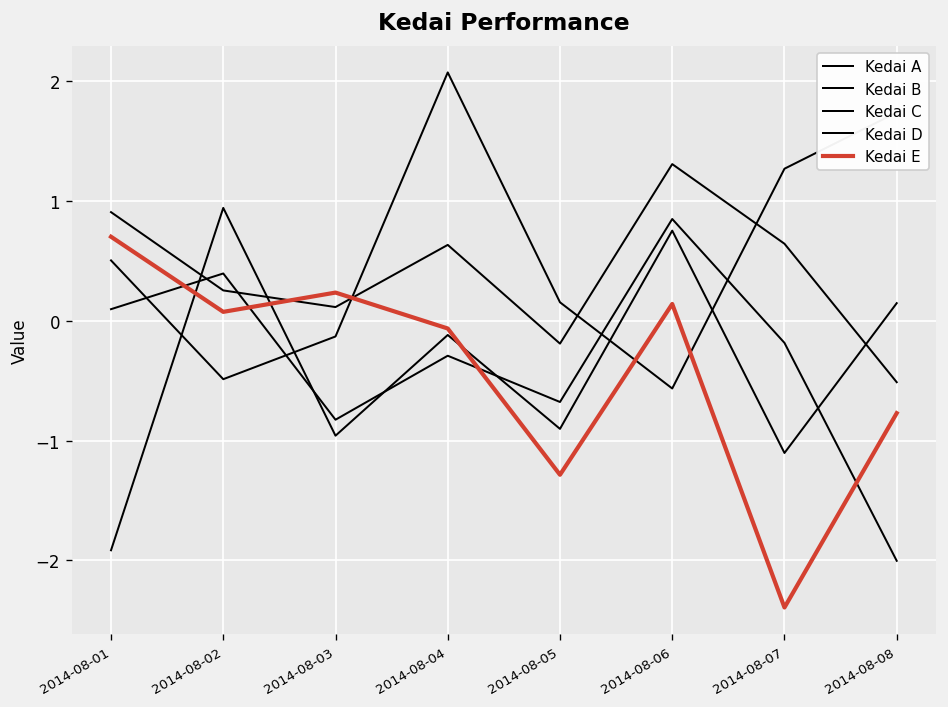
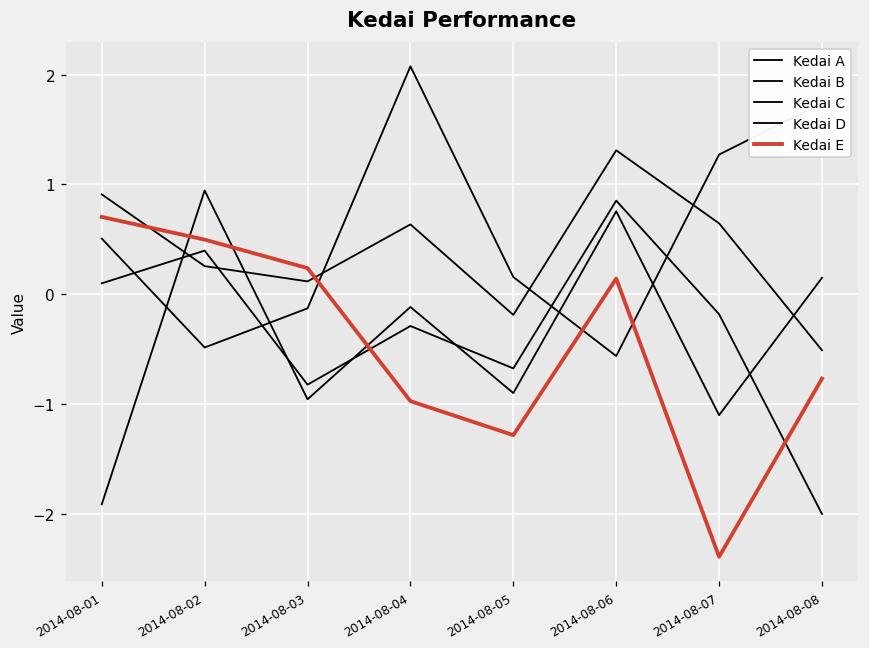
  {
    "Kedai E": {
      "2014-08-01": 0.7,
-     "2014-08-02": 0.1,
+     "2014-08-02": 0.5,
      "2014-08-03": 0.2,
-     "2014-08-04": -0.1,
+     "2014-08-04": -1.0,
      "2014-08-05": -1.3,
      "2014-08-06": 0.1,
      "2014-08-07": -2.4,
      "2014-08-08": -0.8
    }
  }
